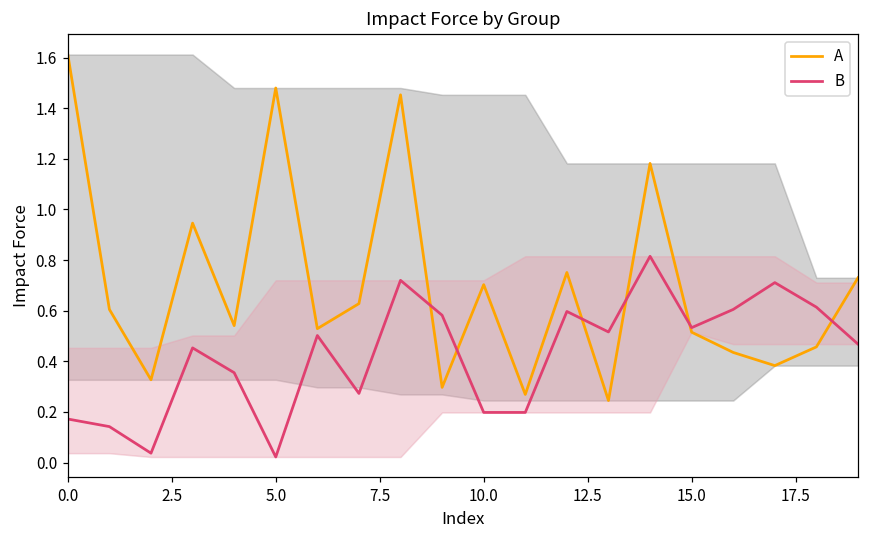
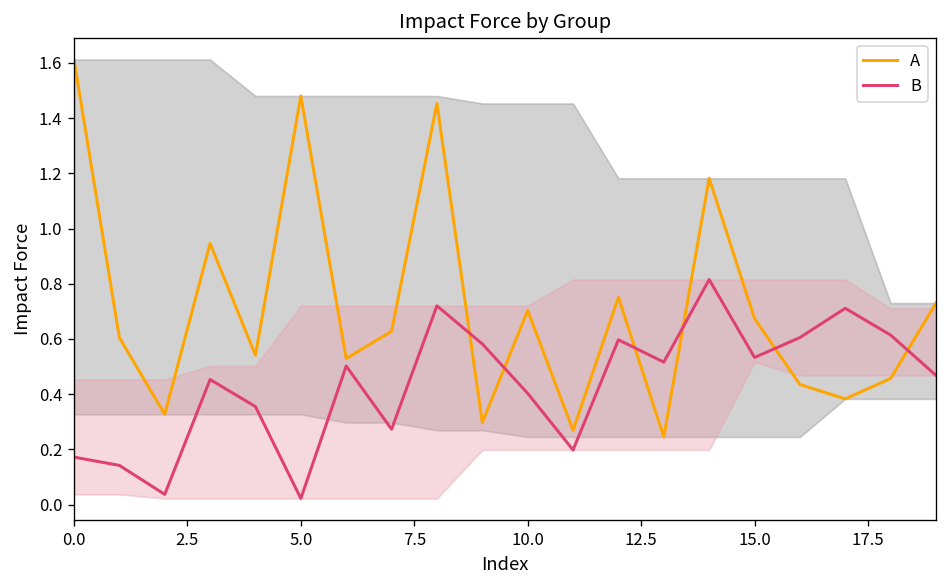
  {
    "A": {
      "10.0": 0.70,
-     "15.0": 0.52
+     "15.0": 0.67
    },
    "B": {
      "0.0": 0.17,
      "5.0": 0.02,
-     "10.0": 0.20,
+     "10.0": 0.40,
      "15.0": 0.53
    }
  }
